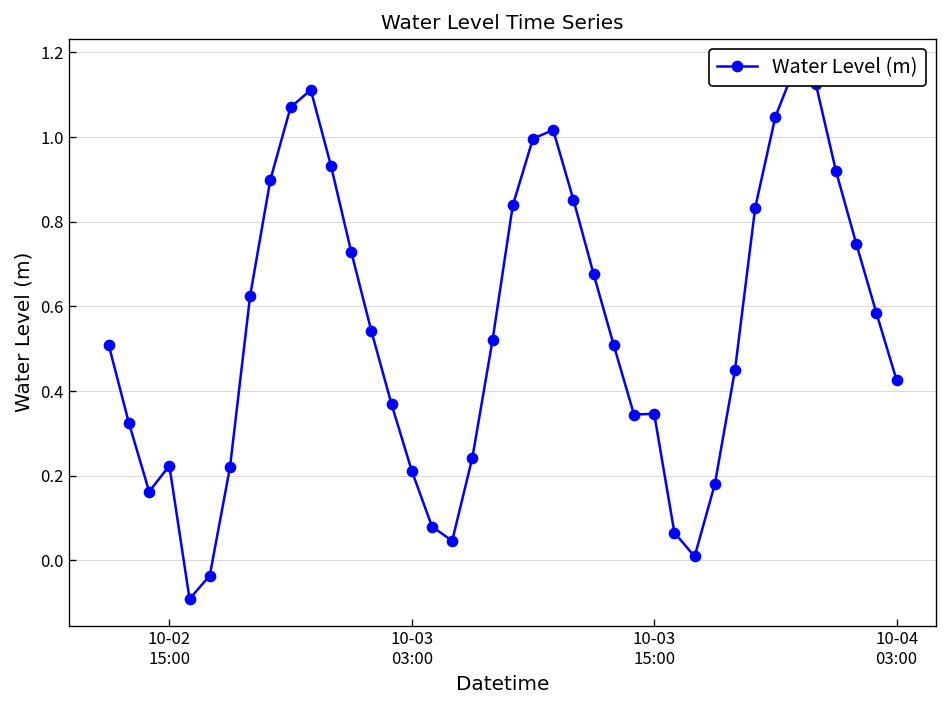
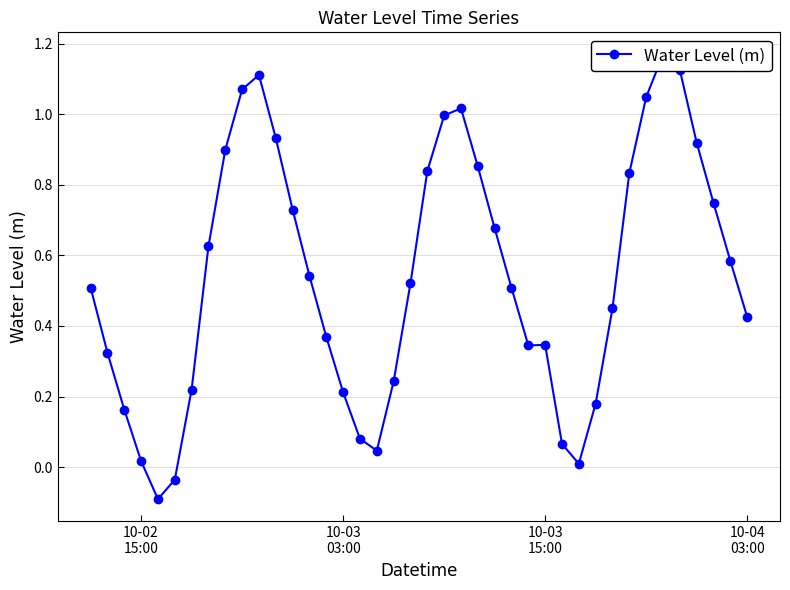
  {
-   "10-02 15:00": 0.22,
+   "10-02 15:00": 0.02,
    "10-03 03:00": 0.21,
    "10-03 15:00": 0.35,
    "10-04 03:00": 0.43
  }
